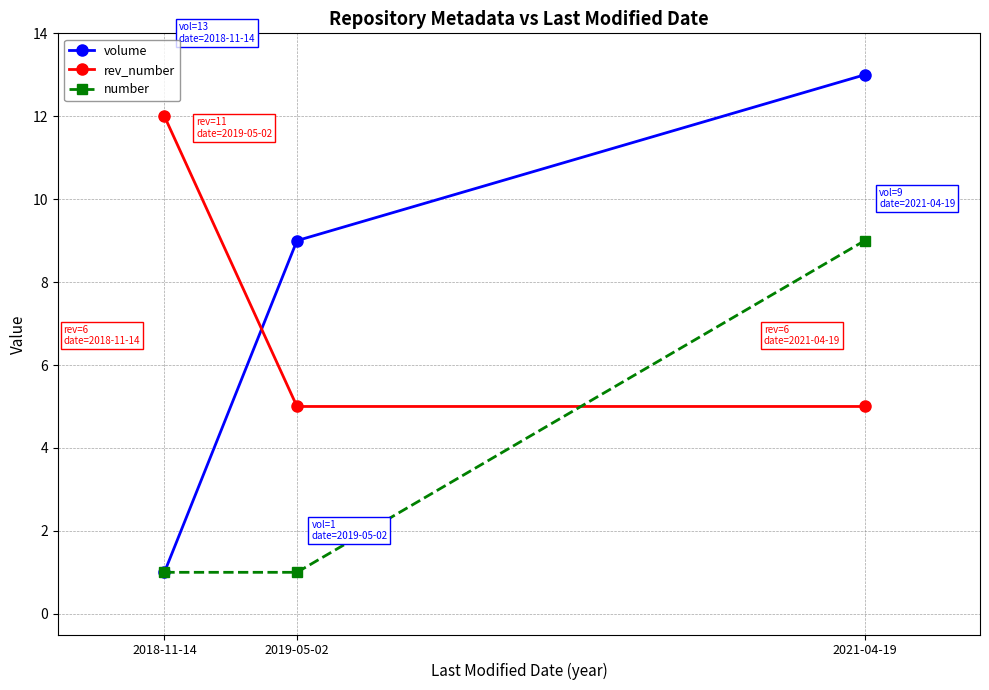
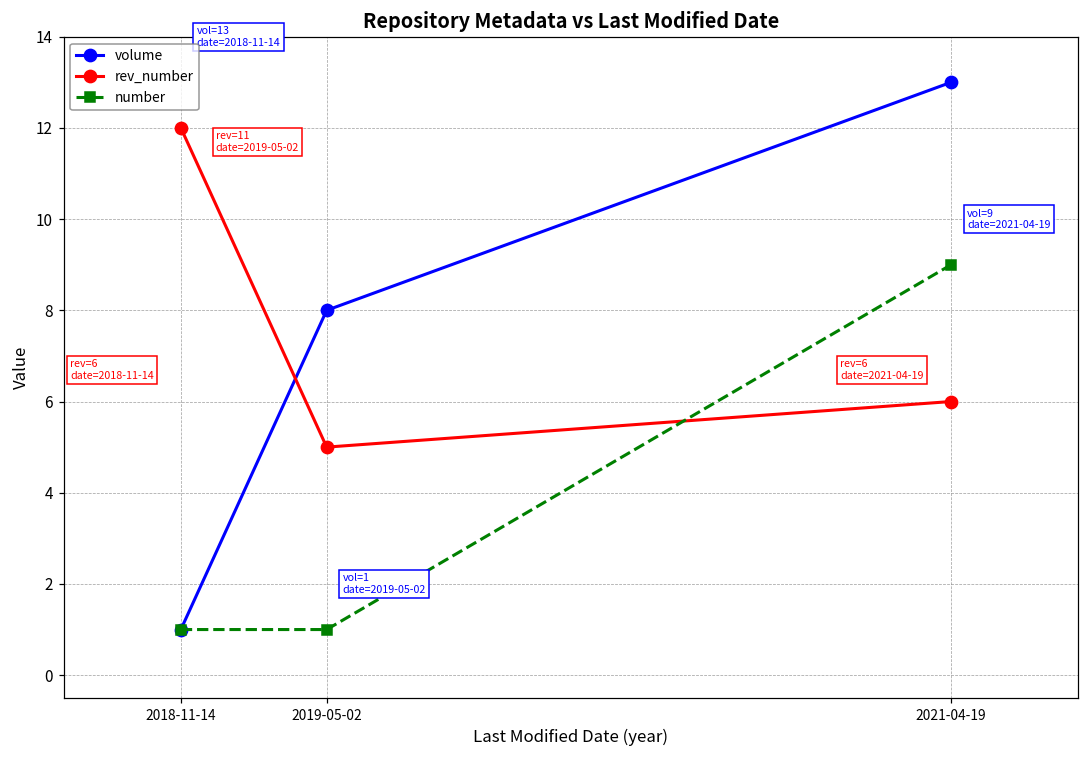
  {
    "volume": {
-     "2019-05-02": 9,
+     "2019-05-02": 8,
      "2021-04-19": 13
    },
    "rev_number": {
      "2018-11-14": 12,
      "2019-05-02": 5,
-     "2021-04-19": 5
+     "2021-04-19": 6
    },
    "number": {
      "2019-05-02": 1,
      "2021-04-19": 9
    }
  }
